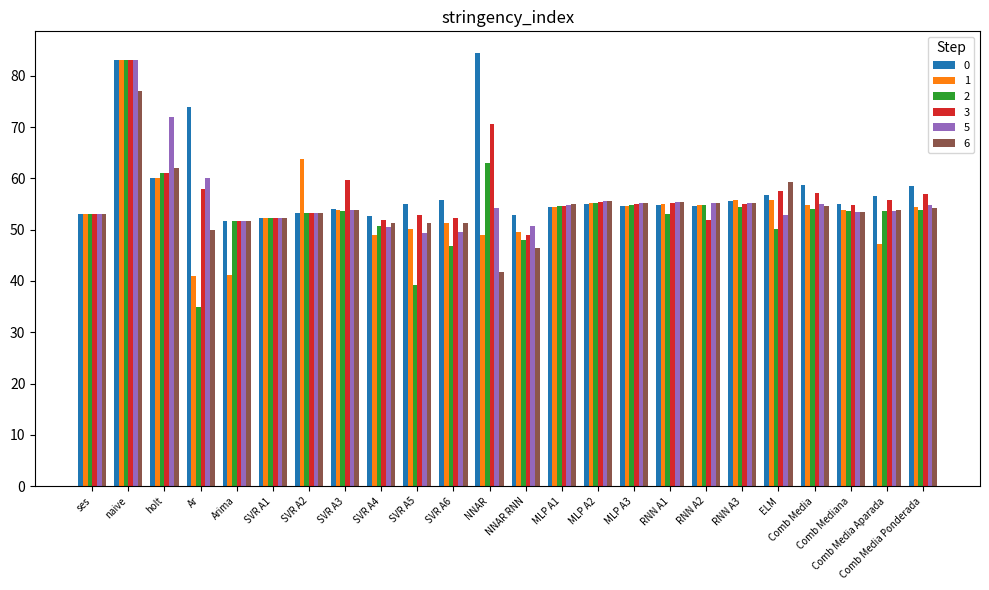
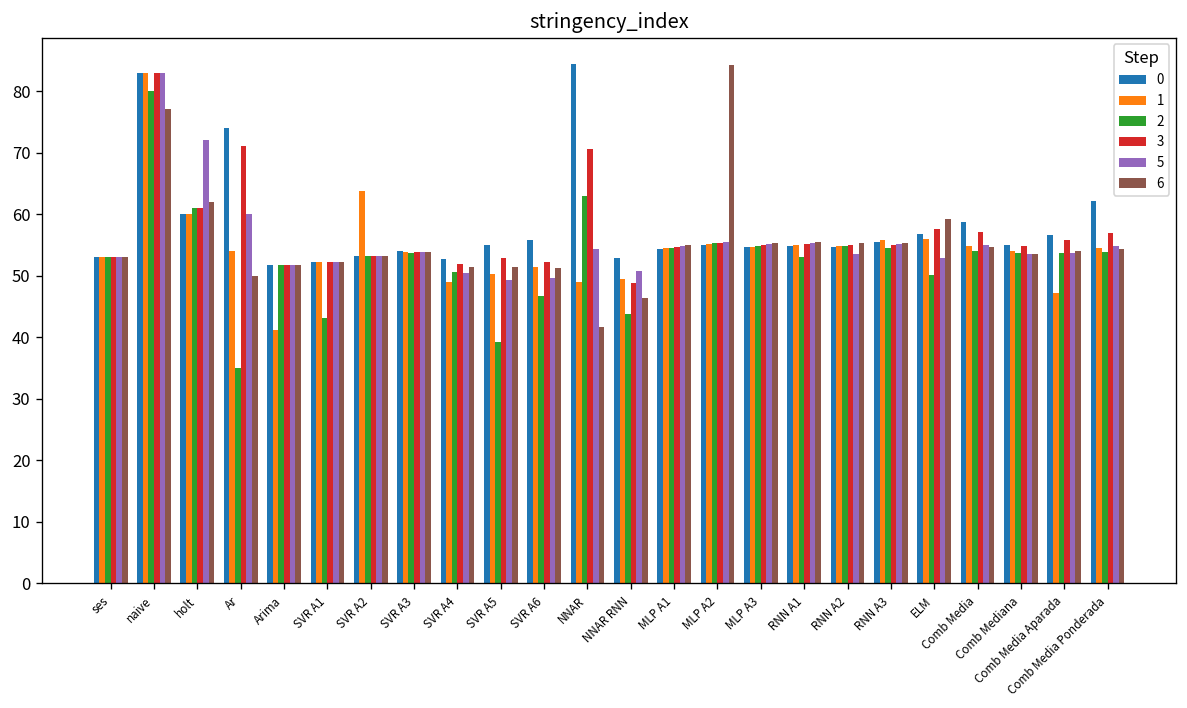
  {
    "0": {
      "ses": 53,
      "naive": 83,
      "holt": 60,
      "Ar": 74,
      "Arima": 52,
      "SVR A1": 52,
      "SVR A2": 53,
      "SVR A3": 54,
      "SVR A4": 53,
      "SVR A5": 55,
      "SVR A6": 56,
      "NNAR": 84,
      "NNAR RNN": 53,
      "MLP A1": 54,
      "MLP A2": 55,
      "MLP A3": 55,
      "RNN A1": 55,
      "RNN A2": 55,
      "RNN A3": 56,
      "ELM": 57,
      "Comb Media": 59,
      "Comb Mediana": 55,
      "Comb Media Aparada": 57,
-     "Comb Media Ponderada": 58
+     "Comb Media Ponderada": 62
    },
    "1": {
      "ses": 53,
      "naive": 83,
      "holt": 60,
-     "Ar": 41,
+     "Ar": 54,
      "Arima": 41,
      "SVR A1": 52,
      "SVR A2": 64,
      "SVR A3": 54,
      "SVR A4": 49,
      "SVR A5": 50,
      "SVR A6": 51,
      "NNAR": 49,
      "NNAR RNN": 50,
      "MLP A1": 54,
      "MLP A2": 55,
      "MLP A3": 55,
      "RNN A1": 55,
      "RNN A2": 55,
      "RNN A3": 56,
      "ELM": 56,
      "Comb Media": 55,
      "Comb Mediana": 54,
      "Comb Media Aparada": 47,
      "Comb Media Ponderada": 55
    },
    "2": {
      "ses": 53,
-     "naive": 83,
+     "naive": 80,
      "holt": 61,
      "Ar": 35,
      "Arima": 52,
-     "SVR A1": 52,
+     "SVR A1": 43,
      "SVR A2": 53,
      "SVR A3": 54,
      "SVR A4": 51,
      "SVR A5": 39,
      "SVR A6": 47,
      "NNAR": 63,
-     "NNAR RNN": 48,
+     "NNAR RNN": 44,
      "MLP A1": 55,
      "MLP A2": 55,
      "MLP A3": 55,
      "RNN A1": 53,
      "RNN A2": 55,
      "RNN A3": 54,
      "ELM": 50,
      "Comb Media": 54,
      "Comb Mediana": 54,
      "Comb Media Aparada": 54,
      "Comb Media Ponderada": 54
    },
    "3": {
      "ses": 53,
      "naive": 83,
      "holt": 61,
-     "Ar": 58,
+     "Ar": 71,
      "Arima": 52,
      "SVR A1": 52,
      "SVR A2": 53,
-     "SVR A3": 60,
+     "SVR A3": 54,
      "SVR A4": 52,
      "SVR A5": 53,
      "SVR A6": 52,
      "NNAR": 71,
      "NNAR RNN": 49,
      "MLP A1": 55,
      "MLP A2": 55,
      "MLP A3": 55,
      "RNN A1": 55,
-     "RNN A2": 52,
+     "RNN A2": 55,
      "RNN A3": 55,
      "ELM": 58,
      "Comb Media": 57,
      "Comb Mediana": 55,
      "Comb Media Aparada": 56,
      "Comb Media Ponderada": 57
    },
    "5": {
      "ses": 53,
      "naive": 83,
      "holt": 72,
      "Ar": 60,
      "Arima": 52,
      "SVR A1": 52,
      "SVR A2": 53,
      "SVR A3": 54,
      "SVR A4": 50,
      "SVR A5": 49,
      "SVR A6": 50,
      "NNAR": 54,
      "NNAR RNN": 51,
      "MLP A1": 55,
      "MLP A2": 56,
      "MLP A3": 55,
      "RNN A1": 55,
-     "RNN A2": 55,
+     "RNN A2": 54,
      "RNN A3": 55,
      "ELM": 53,
      "Comb Media": 55,
      "Comb Mediana": 54,
      "Comb Media Aparada": 54,
      "Comb Media Ponderada": 55
    },
    "6": {
      "ses": 53,
      "naive": 77,
      "holt": 62,
      "Ar": 50,
      "Arima": 52,
      "SVR A1": 52,
      "SVR A2": 53,
      "SVR A3": 54,
      "SVR A4": 51,
      "SVR A5": 51,
      "SVR A6": 51,
      "NNAR": 42,
      "NNAR RNN": 46,
      "MLP A1": 55,
-     "MLP A2": 56,
+     "MLP A2": 84,
      "MLP A3": 55,
      "RNN A1": 55,
      "RNN A2": 55,
      "RNN A3": 55,
      "ELM": 59,
      "Comb Media": 55,
      "Comb Mediana": 54,
      "Comb Media Aparada": 54,
      "Comb Media Ponderada": 54
    }
  }
